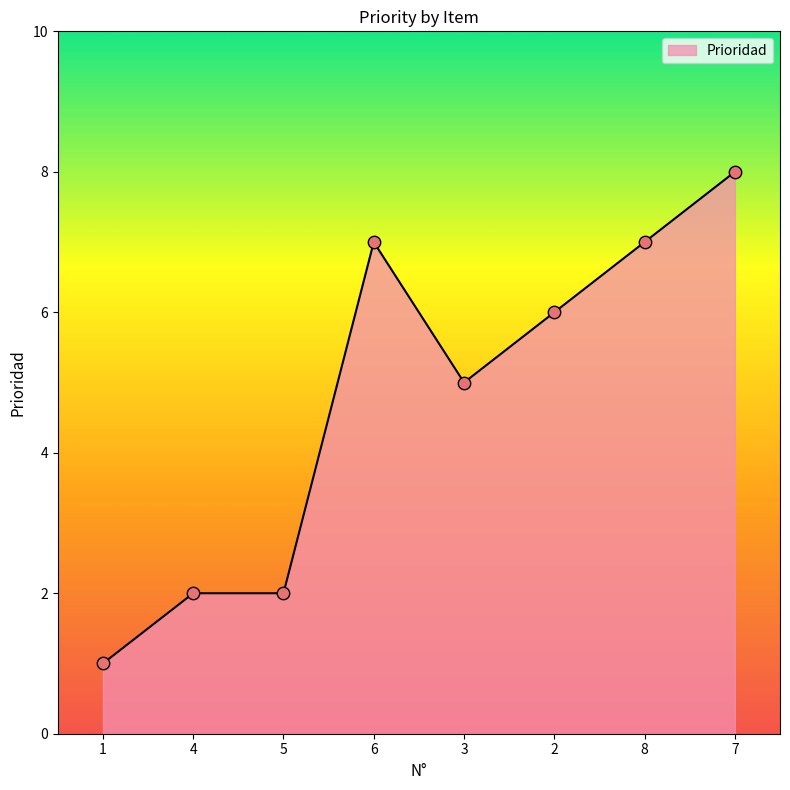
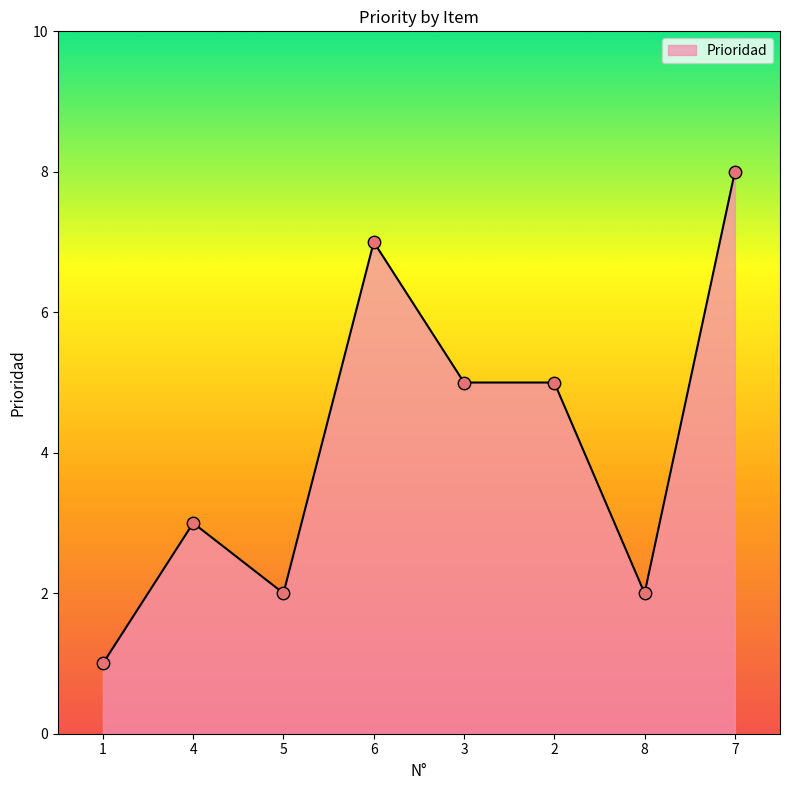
  {
    "1": 1,
-   "4": 2,
+   "4": 3,
    "5": 2,
    "6": 7,
    "3": 5,
-   "2": 6,
-   "8": 7,
+   "2": 5,
+   "8": 2,
    "7": 8
  }
